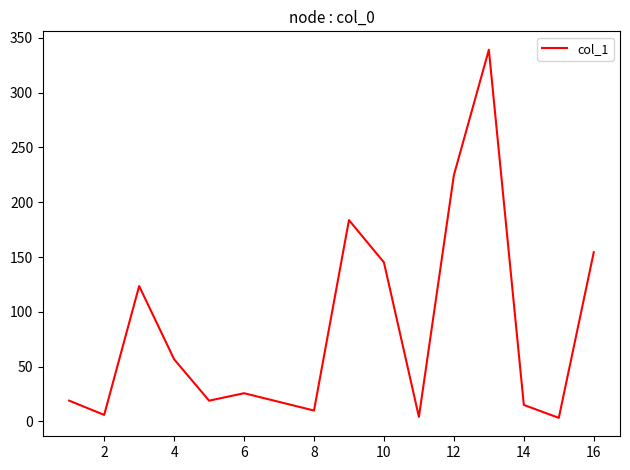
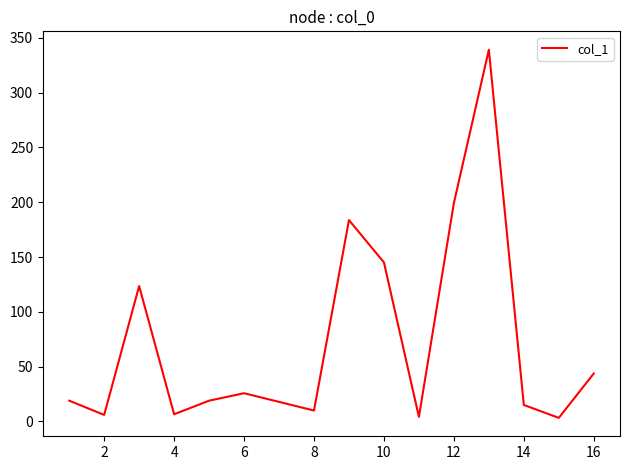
  {
    "2": 6,
-   "4": 57,
+   "4": 7,
    "6": 26,
    "8": 10,
    "10": 145,
-   "12": 225,
+   "12": 199,
    "14": 15,
-   "16": 154
+   "16": 44
  }
